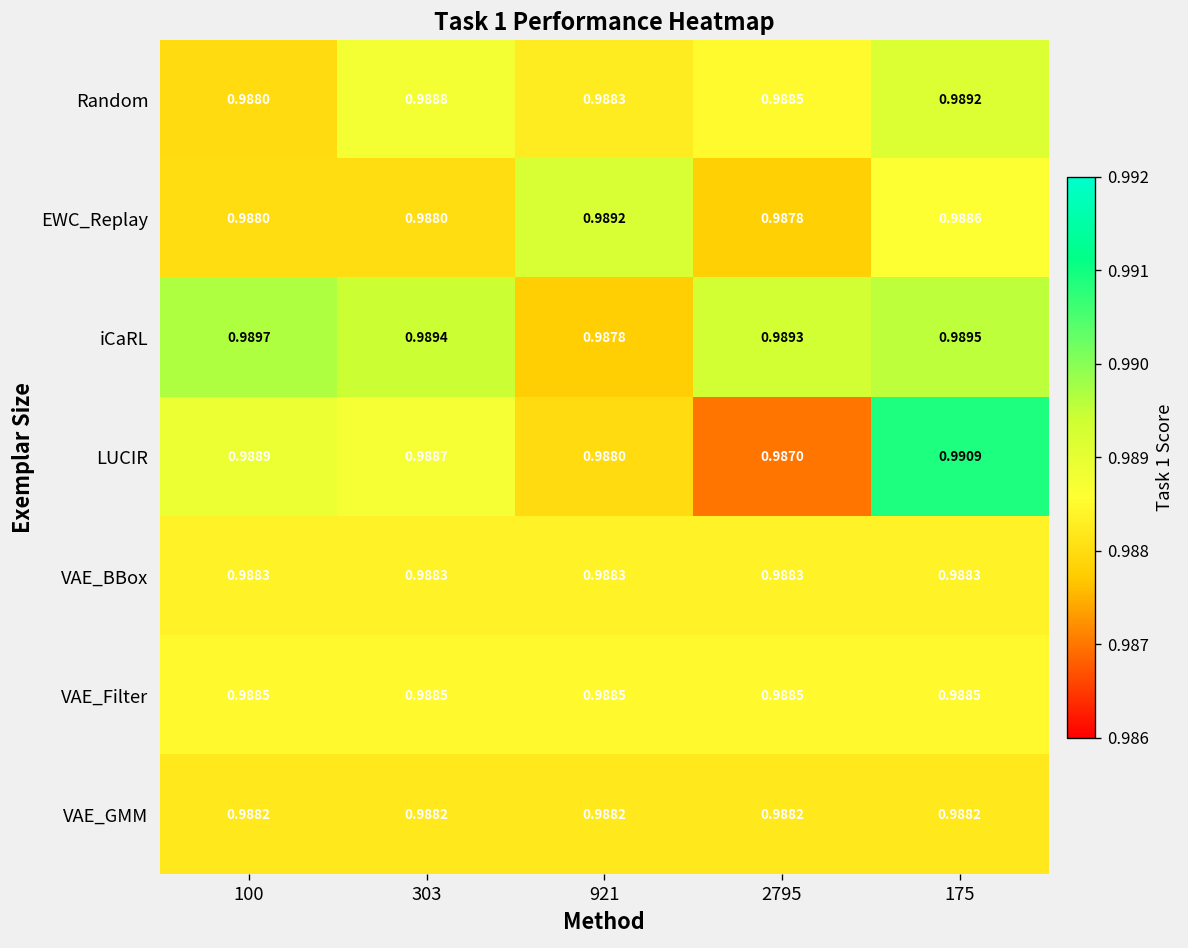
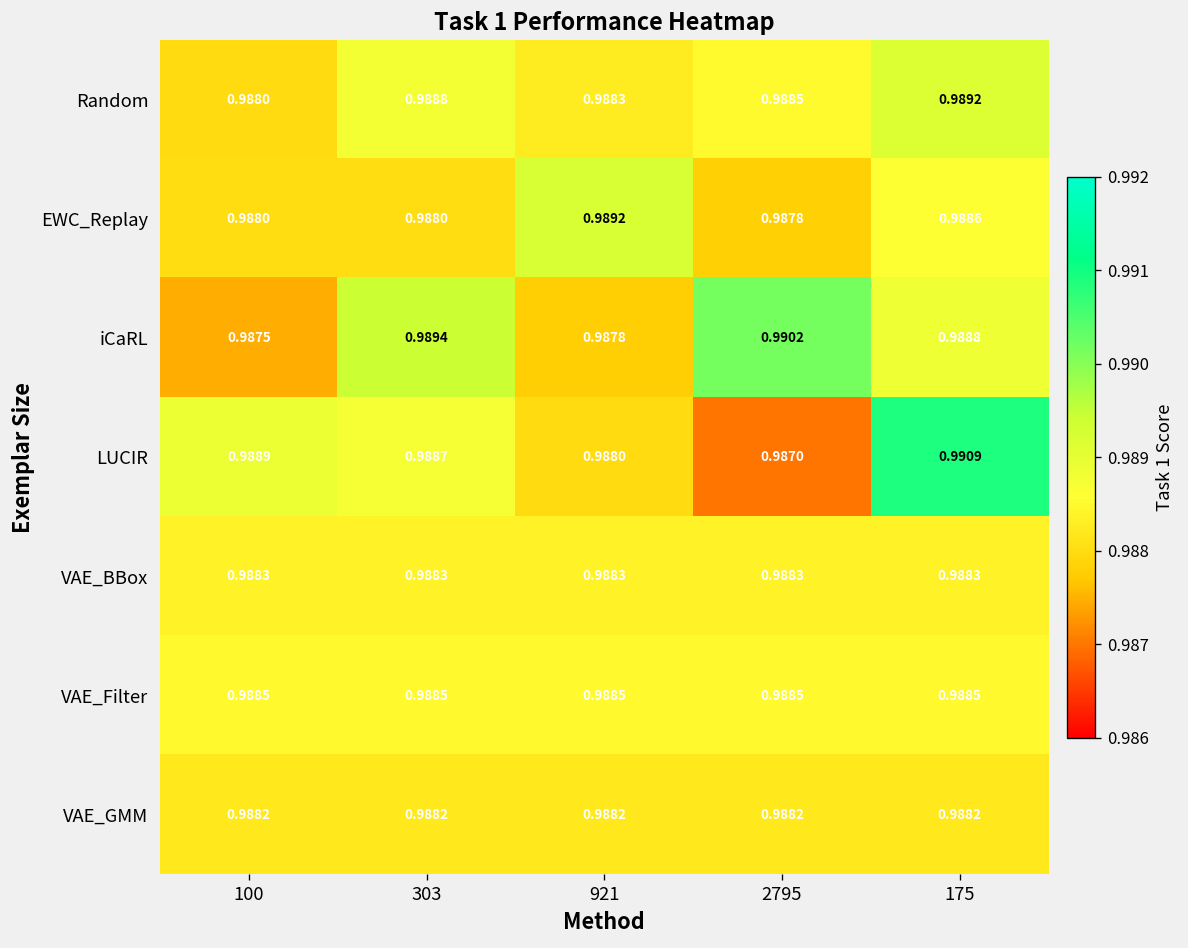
  {
    "Random": {
      "100": 0.9880,
      "303": 0.9888,
      "921": 0.9883,
      "2795": 0.9885,
      "175": 0.9892
    },
    "EWC_Replay": {
      "100": 0.9880,
      "303": 0.9880,
      "921": 0.9892,
      "2795": 0.9878,
      "175": 0.9886
    },
    "iCaRL": {
-     "100": 0.9897,
+     "100": 0.9875,
      "303": 0.9894,
      "921": 0.9878,
-     "2795": 0.9893,
-     "175": 0.9895
+     "2795": 0.9902,
+     "175": 0.9888
    },
    "LUCIR": {
      "100": 0.9889,
      "303": 0.9887,
      "921": 0.9880,
      "2795": 0.9870,
      "175": 0.9909
    },
    "VAE_BBox": {
      "100": 0.9883,
      "303": 0.9883,
      "921": 0.9883,
      "2795": 0.9883,
      "175": 0.9883
    },
    "VAE_Filter": {
      "100": 0.9885,
      "303": 0.9885,
      "921": 0.9885,
      "2795": 0.9885,
      "175": 0.9885
    },
    "VAE_GMM": {
      "100": 0.9882,
      "303": 0.9882,
      "921": 0.9882,
      "2795": 0.9882,
      "175": 0.9882
    }
  }
